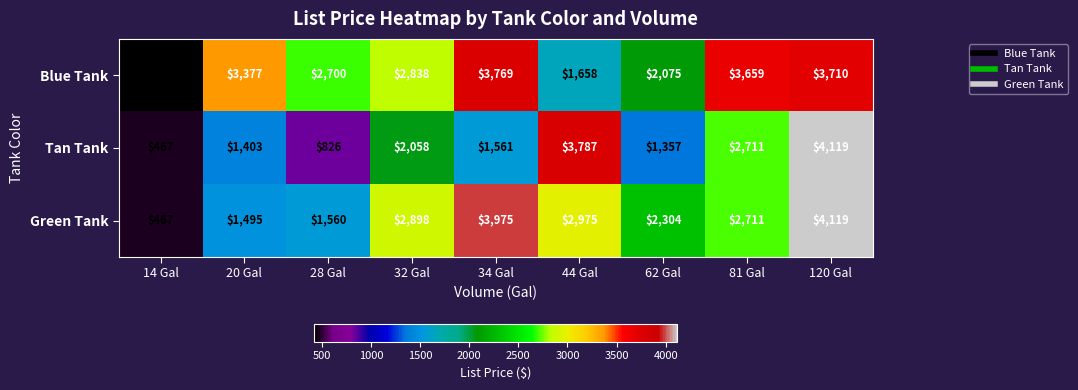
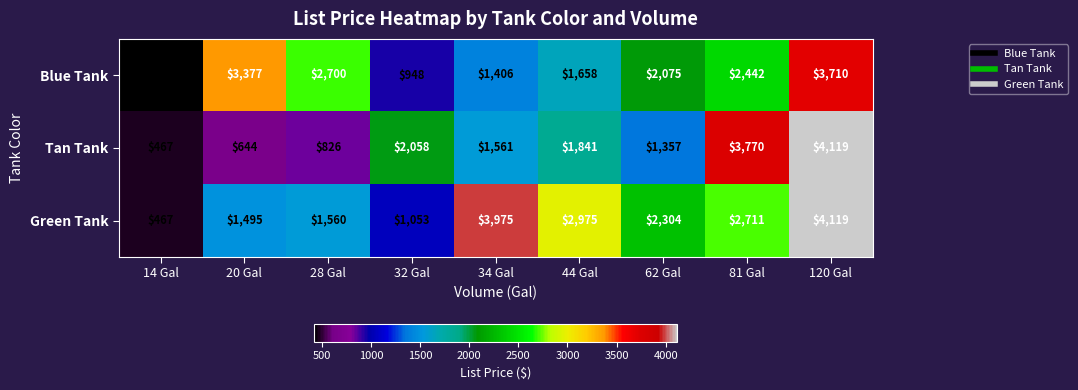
  {
    "Blue Tank": {
      "20 Gal": "$3,377",
      "28 Gal": "$2,700",
-     "32 Gal": "$2,838",
-     "34 Gal": "$3,769",
+     "32 Gal": "$948",
+     "34 Gal": "$1,406",
      "44 Gal": "$1,658",
      "62 Gal": "$2,075",
-     "81 Gal": "$3,659",
+     "81 Gal": "$2,442",
      "120 Gal": "$3,710"
    },
    "Tan Tank": {
-     "20 Gal": "$1,403",
+     "20 Gal": "$644",
      "28 Gal": "$826",
      "32 Gal": "$2,058",
      "34 Gal": "$1,561",
-     "44 Gal": "$3,787",
+     "44 Gal": "$1,841",
      "62 Gal": "$1,357",
-     "81 Gal": "$2,711",
+     "81 Gal": "$3,770",
      "120 Gal": "$4,119"
    },
    "Green Tank": {
      "20 Gal": "$1,495",
      "28 Gal": "$1,560",
-     "32 Gal": "$2,898",
+     "32 Gal": "$1,053",
      "34 Gal": "$3,975",
      "44 Gal": "$2,975",
      "62 Gal": "$2,304",
      "81 Gal": "$2,711",
      "120 Gal": "$4,119"
    }
  }
